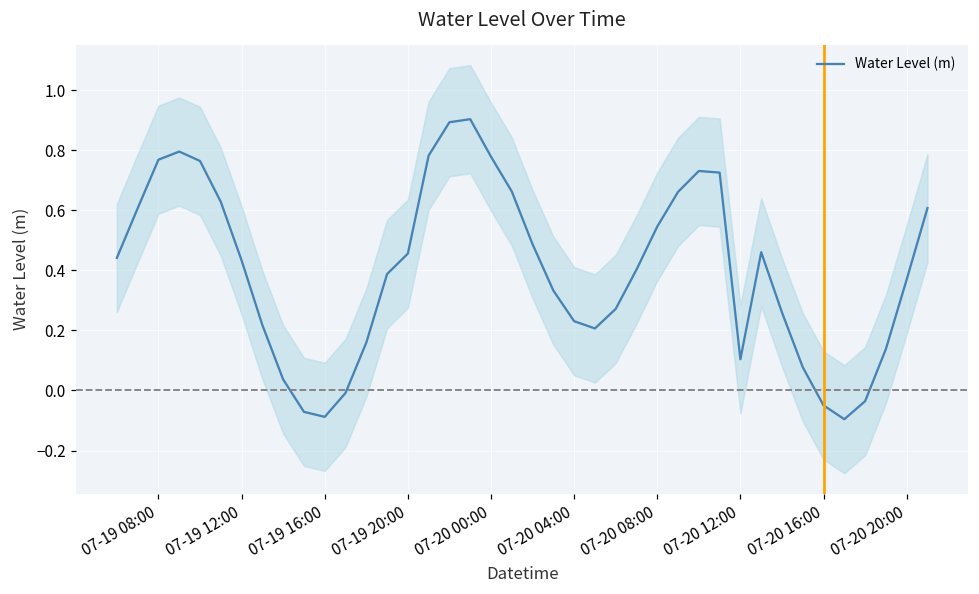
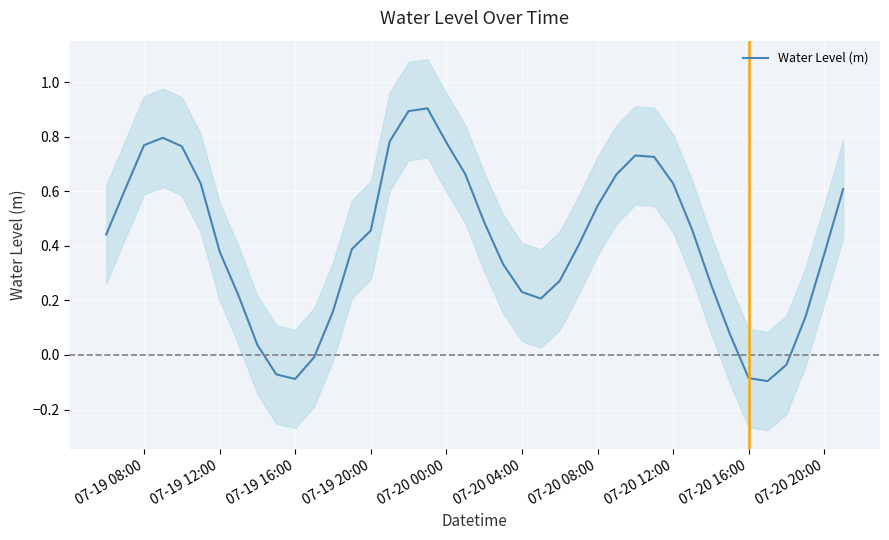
  {
    "Water Level (m)": {
      "07-19 08:00": 0.77,
-     "07-19 12:00": 0.43,
+     "07-19 12:00": 0.38,
      "07-19 16:00": -0.09,
      "07-19 20:00": 0.46,
      "07-20 00:00": 0.78,
      "07-20 04:00": 0.23,
      "07-20 08:00": 0.55,
-     "07-20 12:00": 0.10,
-     "07-20 16:00": -0.05,
+     "07-20 12:00": 0.63,
+     "07-20 16:00": -0.08,
      "07-20 20:00": 0.37
    }
  }
